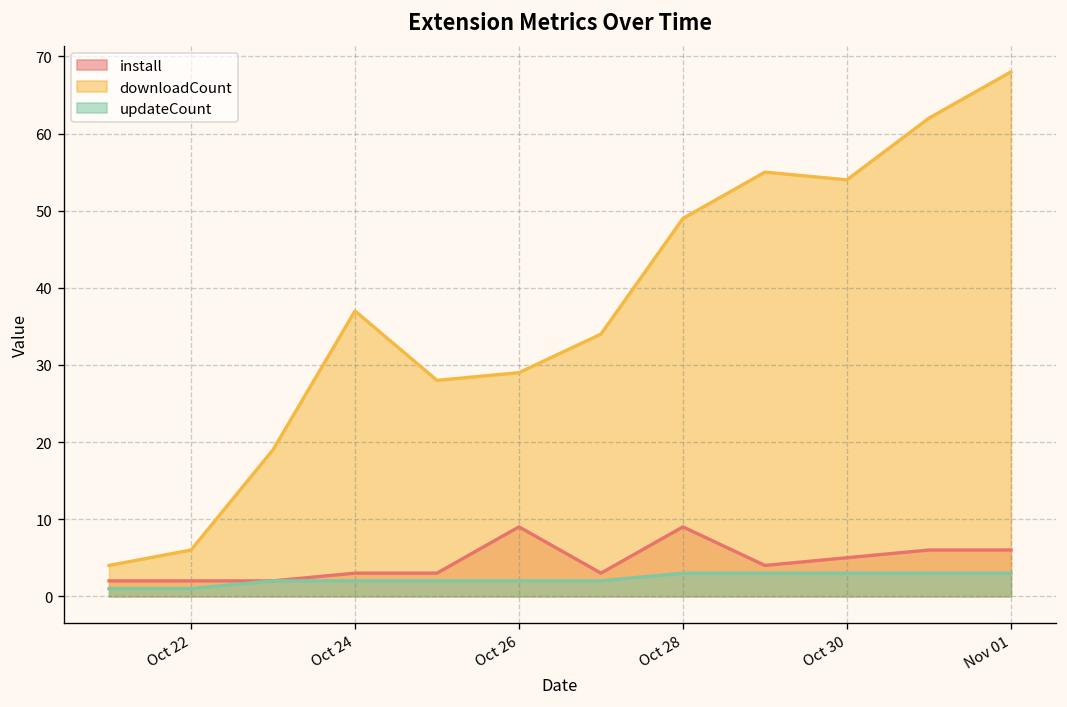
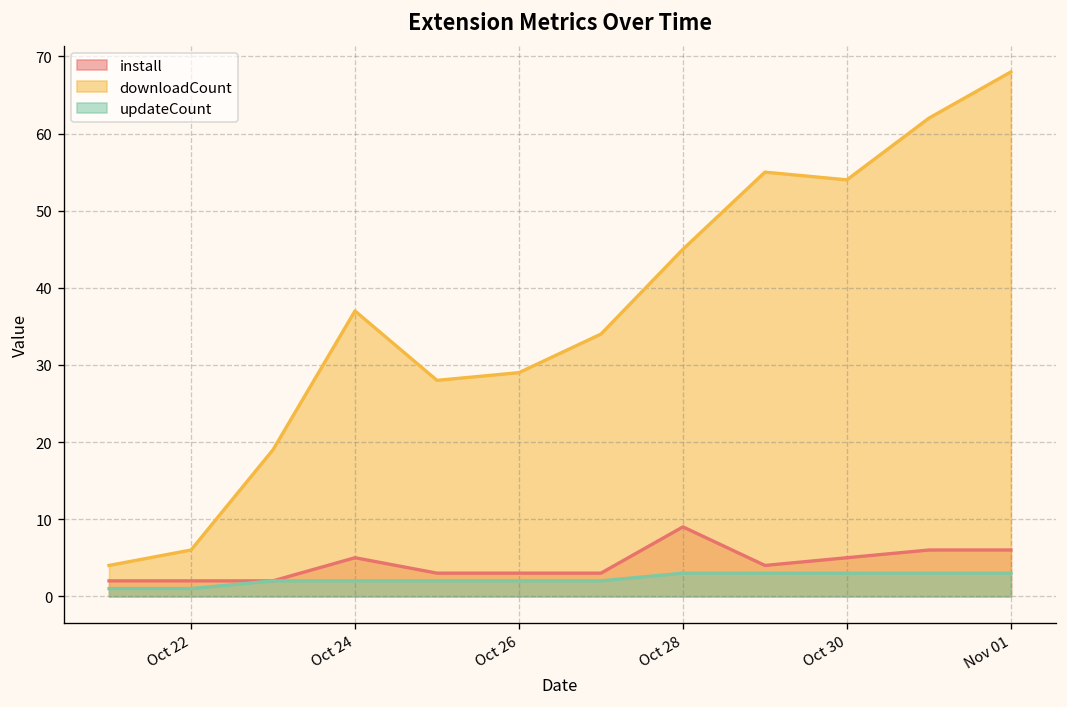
  {
    "install": {
      "Oct 22": 2,
-     "Oct 24": 3,
-     "Oct 26": 9,
+     "Oct 24": 5,
+     "Oct 26": 3,
      "Oct 28": 9,
      "Oct 30": 5,
      "Nov 01": 6
    },
    "downloadCount": {
      "Oct 22": 6,
      "Oct 24": 37,
      "Oct 26": 29,
-     "Oct 28": 49,
+     "Oct 28": 45,
      "Oct 30": 54,
      "Nov 01": 68
    },
    "updateCount": {
      "Oct 22": 1,
      "Oct 24": 2,
      "Oct 26": 2,
      "Oct 28": 3,
      "Oct 30": 3,
      "Nov 01": 3
    }
  }
